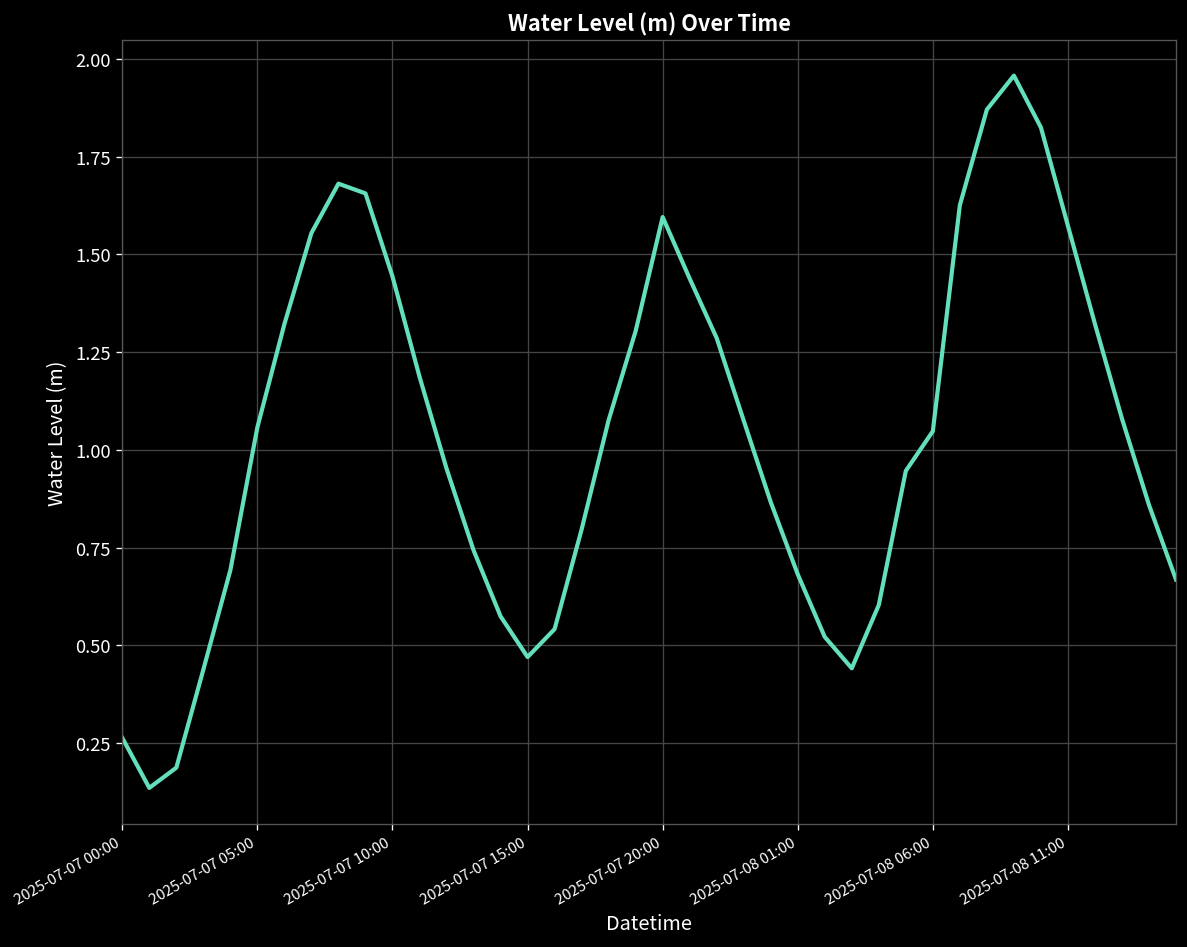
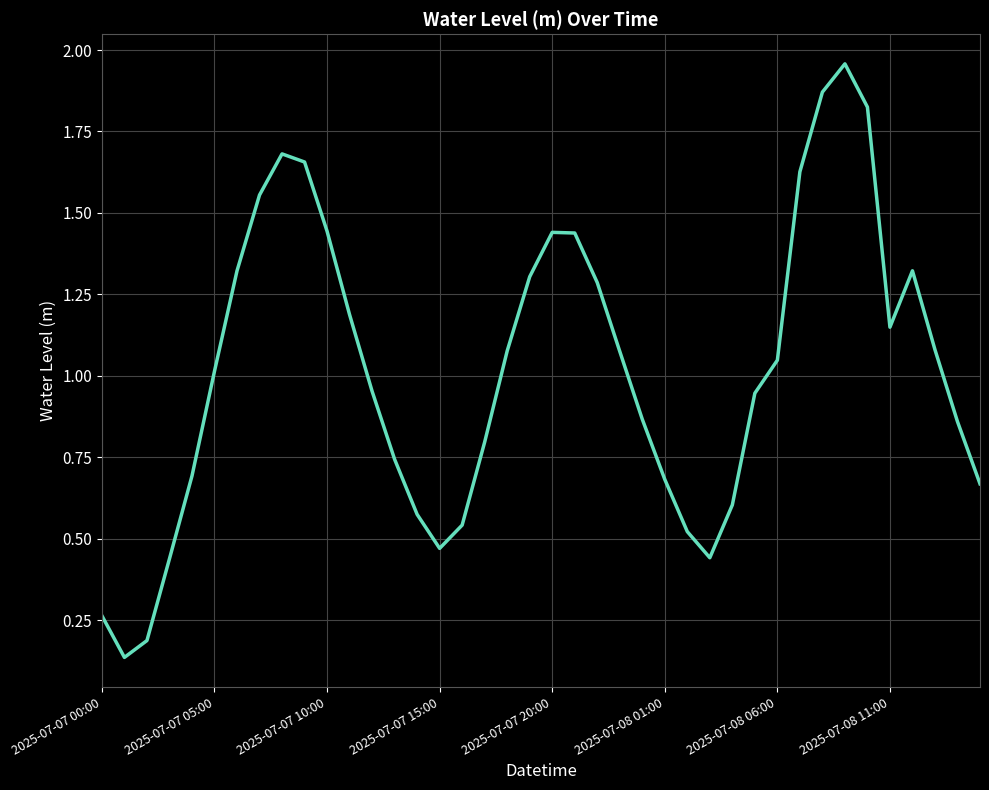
  {
    "2025-07-07 00:00": 0.26,
-   "2025-07-07 05:00": 1.06,
+   "2025-07-07 05:00": 1.01,
    "2025-07-07 10:00": 1.44,
    "2025-07-07 15:00": 0.47,
-   "2025-07-07 20:00": 1.60,
+   "2025-07-07 20:00": 1.44,
    "2025-07-08 01:00": 0.68,
    "2025-07-08 06:00": 1.05,
-   "2025-07-08 11:00": 1.57
+   "2025-07-08 11:00": 1.15
  }
